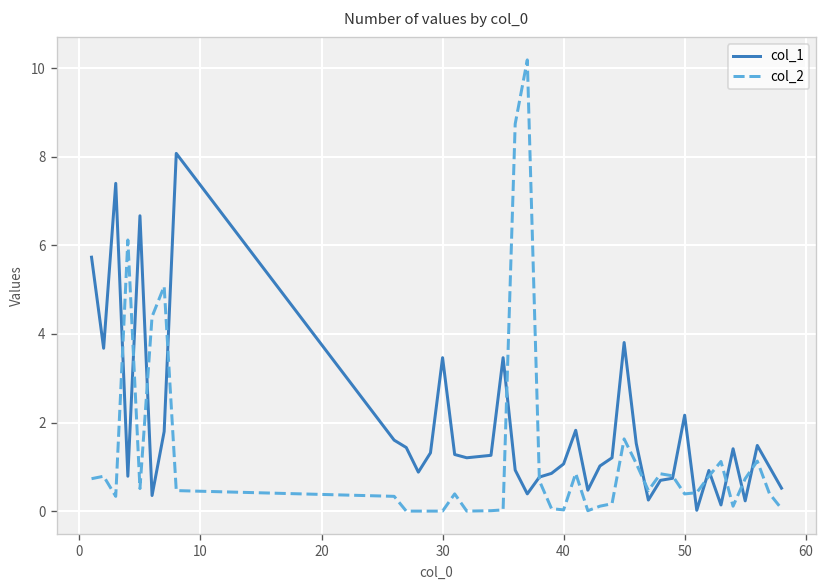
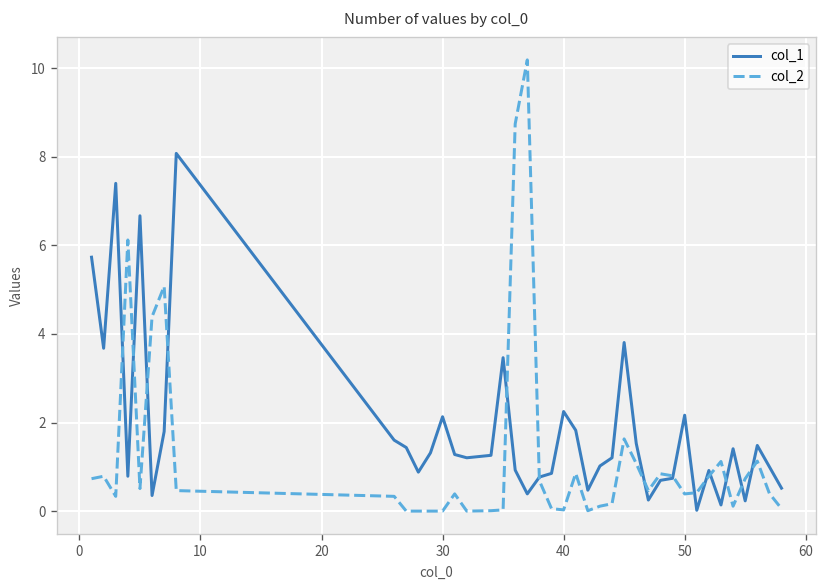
  {
    "col_1": {
-     "30": 3.5,
-     "40": 1.1,
+     "30": 2.1,
+     "40": 2.2,
      "50": 2.2
    },
    "col_2": {
      "30": 0.0,
      "40": 0.0,
      "50": 0.4
    }
  }
